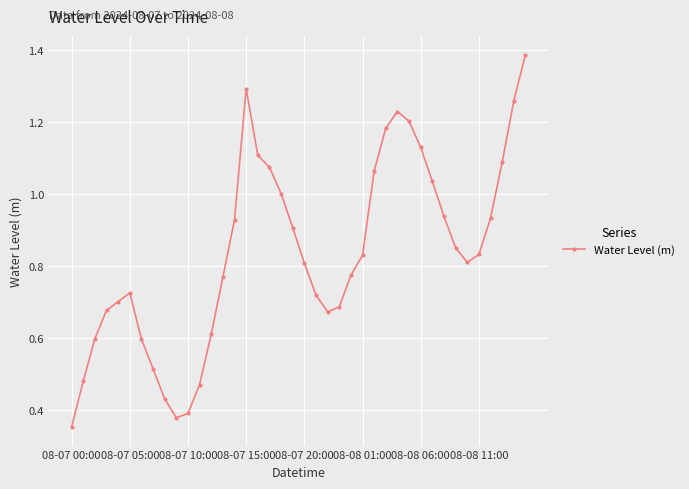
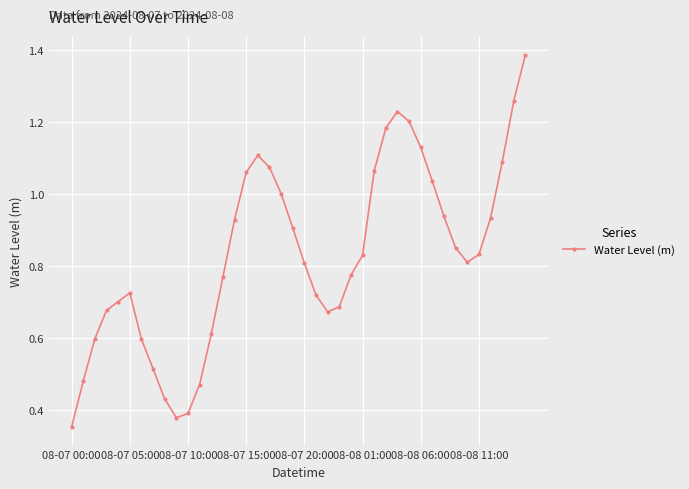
  {
    "08-07 00:00": 0.35,
    "08-07 05:00": 0.73,
    "08-07 10:00": 0.39,
-   "08-07 15:00": 1.29,
+   "08-07 15:00": 1.06,
    "08-07 20:00": 0.81,
    "08-08 01:00": 0.83,
    "08-08 06:00": 1.13,
    "08-08 11:00": 0.83
  }
